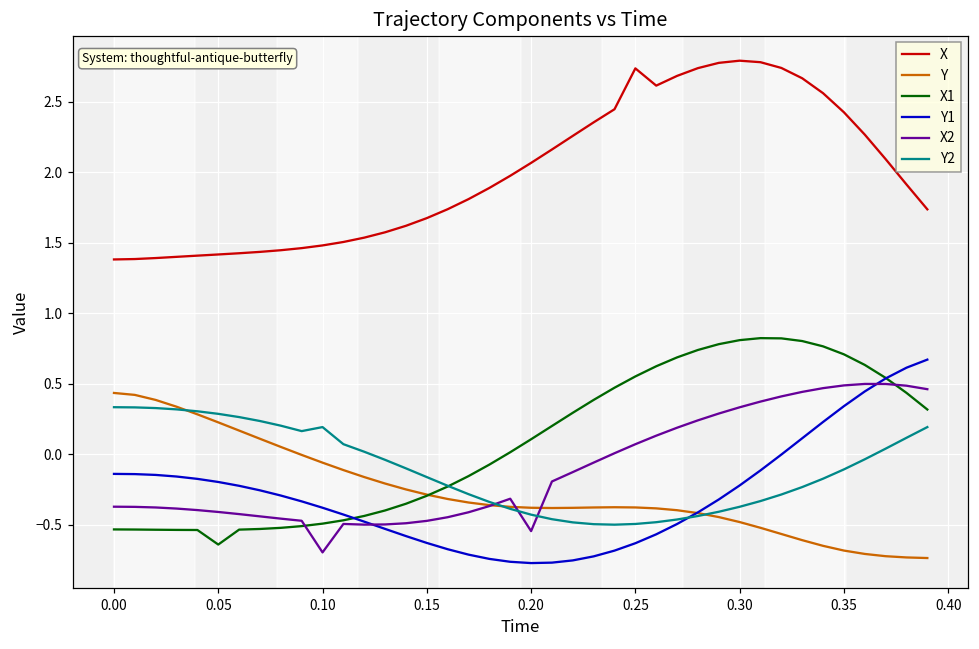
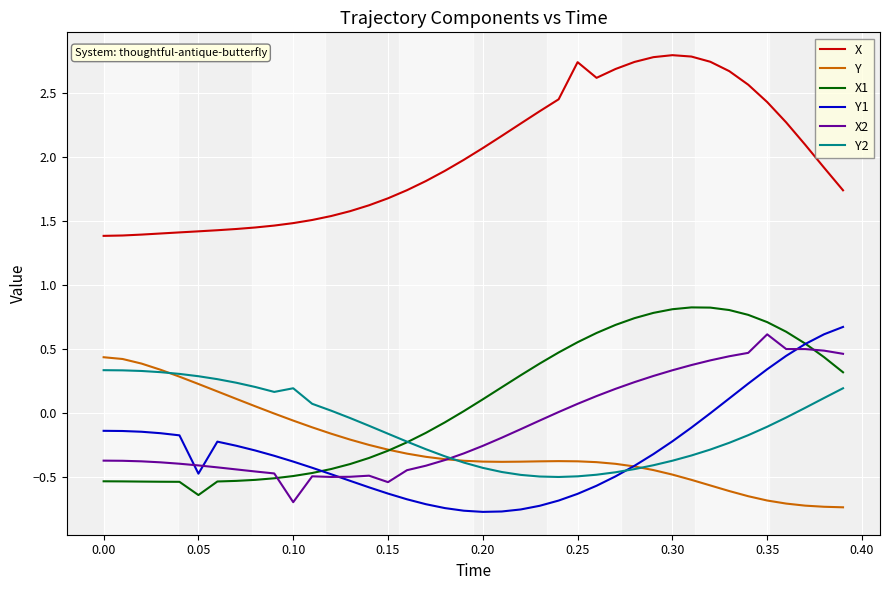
  {
    "X": {
      "0.00": 1.38,
      "0.05": 1.42,
      "0.10": 1.48,
      "0.15": 1.68,
      "0.20": 2.07,
      "0.25": 2.74,
      "0.30": 2.79,
      "0.35": 2.43
    },
    "Y": {
      "0.00": 0.43,
      "0.05": 0.23,
      "0.10": -0.06,
      "0.20": -0.38,
      "0.25": -0.38,
      "0.30": -0.48,
      "0.35": -0.68
    },
    "X1": {
      "0.00": -0.53,
      "0.05": -0.64,
      "0.10": -0.49,
      "0.20": 0.11,
      "0.25": 0.55,
      "0.30": 0.81,
      "0.35": 0.71
    },
    "Y1": {
      "0.00": -0.14,
-     "0.05": -0.20,
+     "0.05": -0.47,
      "0.10": -0.38,
      "0.15": -0.63,
      "0.20": -0.77,
      "0.25": -0.63,
      "0.30": -0.22,
      "0.35": 0.34
    },
    "X2": {
      "0.00": -0.37,
      "0.05": -0.41,
      "0.10": -0.70,
-     "0.15": -0.47,
-     "0.20": -0.55,
+     "0.15": -0.54,
+     "0.20": -0.26,
      "0.25": 0.07,
      "0.30": 0.33,
-     "0.35": 0.49
+     "0.35": 0.61
    },
    "Y2": {
      "0.00": 0.33,
      "0.05": 0.29,
      "0.10": 0.19,
      "0.15": -0.16,
      "0.20": -0.43,
      "0.25": -0.49,
      "0.30": -0.37,
      "0.35": -0.11
    }
  }
